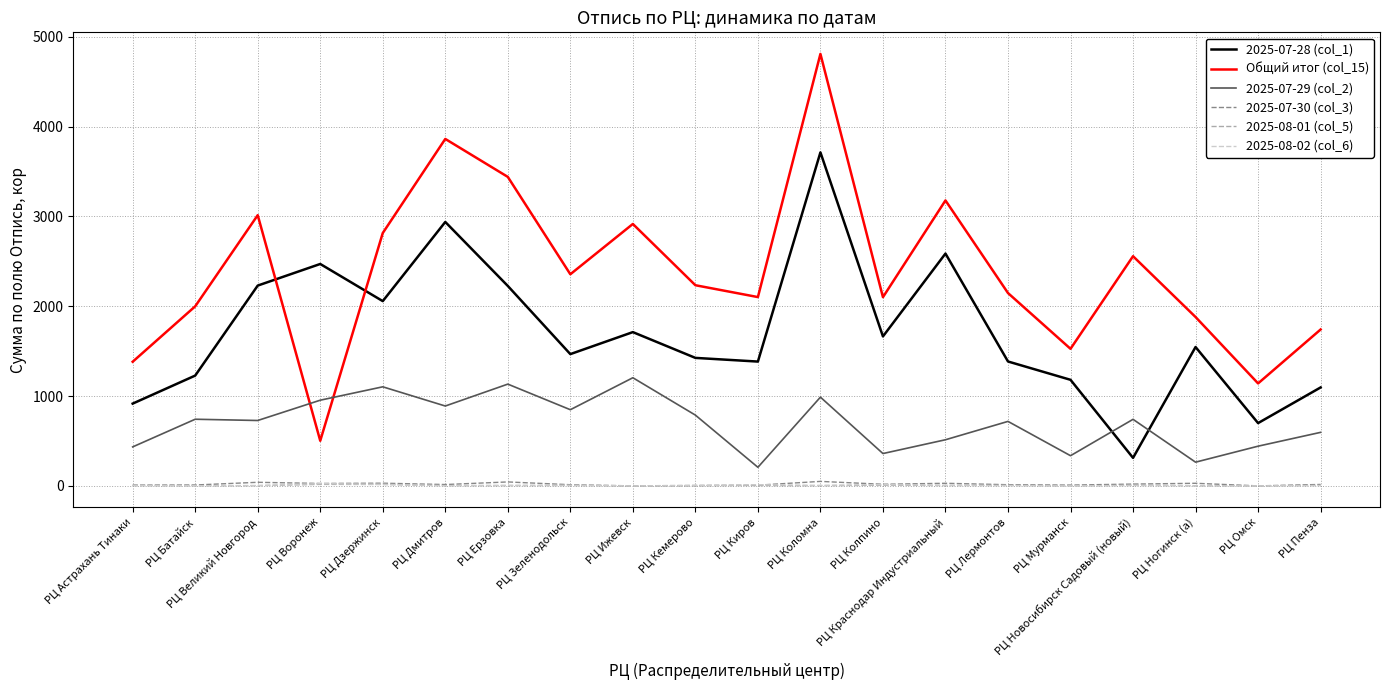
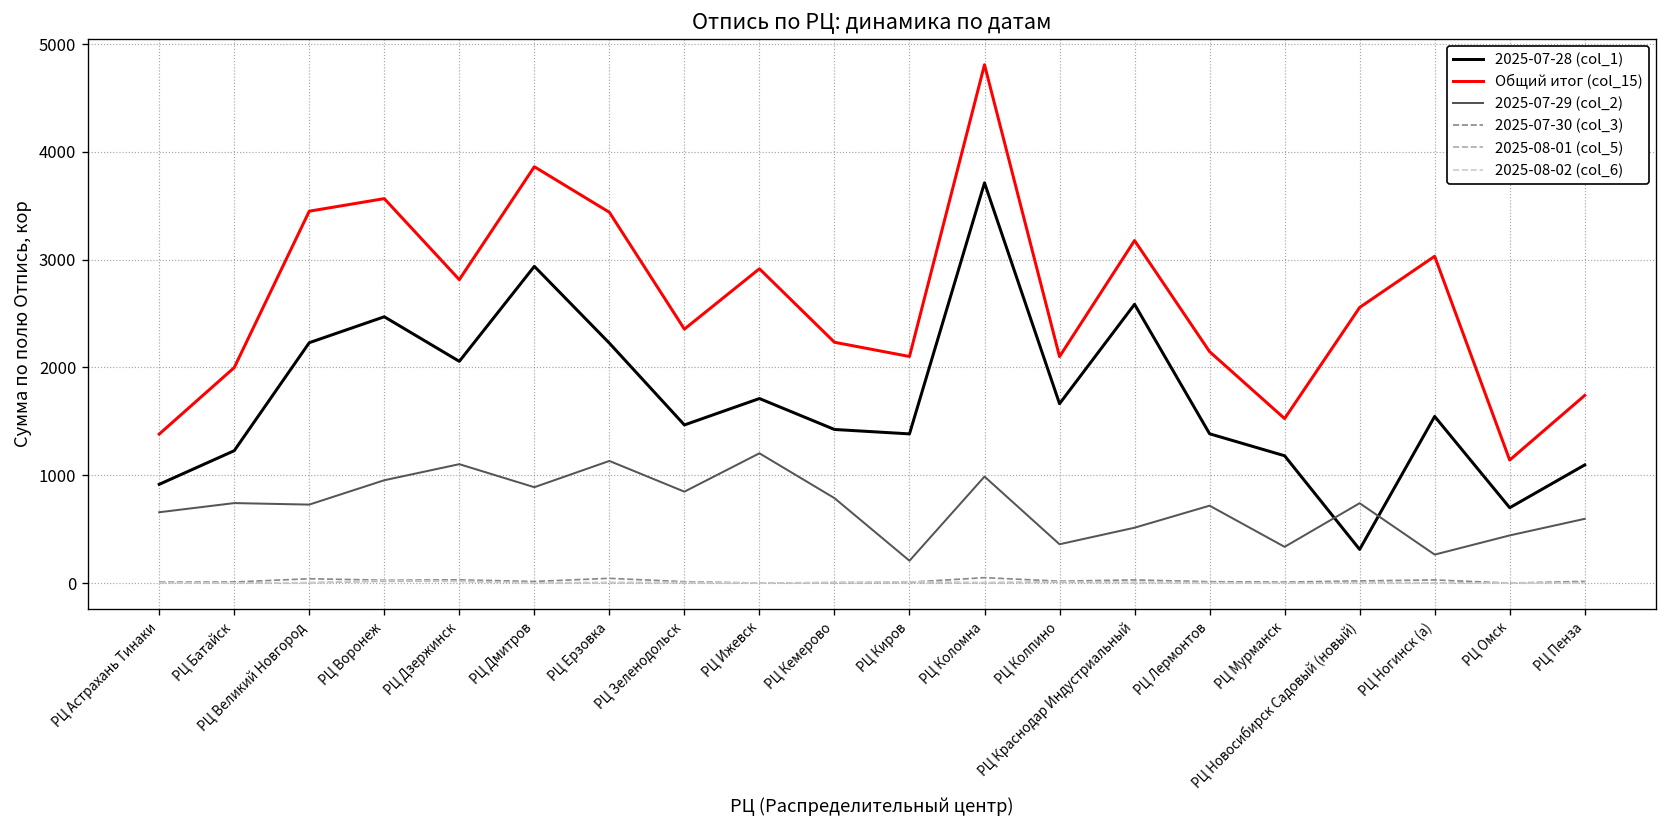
  {
    "2025-07-28 (col_1)": {
      "РЦ Астрахань Тинаки": 900,
      "РЦ Батайск": 1200,
      "РЦ Великий Новгород": 2200,
      "РЦ Воронеж": 2500,
      "РЦ Дзержинск": 2100,
      "РЦ Дмитров": 2900,
      "РЦ Ерзовка": 2200,
      "РЦ Зеленодольск": 1500,
      "РЦ Ижевск": 1700,
      "РЦ Кемерово": 1400,
      "РЦ Киров": 1400,
      "РЦ Коломна": 3700,
      "РЦ Колпино": 1700,
      "РЦ Краснодар Индустриальный": 2600,
      "РЦ Лермонтов": 1400,
      "РЦ Мурманск": 1200,
      "РЦ Новосибирск Садовый (новый)": 300,
      "РЦ Ногинск (а)": 1500,
      "РЦ Омск": 700,
      "РЦ Пенза": 1100
    },
    "Общий итог (col_15)": {
      "РЦ Астрахань Тинаки": 1400,
      "РЦ Батайск": 2000,
-     "РЦ Великий Новгород": 3000,
-     "РЦ Воронеж": 500,
+     "РЦ Великий Новгород": 3500,
+     "РЦ Воронеж": 3600,
      "РЦ Дзержинск": 2800,
      "РЦ Дмитров": 3900,
      "РЦ Ерзовка": 3400,
      "РЦ Зеленодольск": 2400,
      "РЦ Ижевск": 2900,
      "РЦ Кемерово": 2200,
      "РЦ Киров": 2100,
      "РЦ Коломна": 4800,
      "РЦ Колпино": 2100,
      "РЦ Краснодар Индустриальный": 3200,
      "РЦ Лермонтов": 2100,
      "РЦ Мурманск": 1500,
      "РЦ Новосибирск Садовый (новый)": 2600,
-     "РЦ Ногинск (а)": 1900,
+     "РЦ Ногинск (а)": 3000,
      "РЦ Омск": 1100,
      "РЦ Пенза": 1700
    },
    "2025-07-29 (col_2)": {
-     "РЦ Астрахань Тинаки": 400,
+     "РЦ Астрахань Тинаки": 700,
      "РЦ Батайск": 700,
      "РЦ Великий Новгород": 700,
      "РЦ Воронеж": 1000,
      "РЦ Дзержинск": 1100,
      "РЦ Дмитров": 900,
      "РЦ Ерзовка": 1100,
      "РЦ Зеленодольск": 800,
      "РЦ Ижевск": 1200,
      "РЦ Кемерово": 800,
      "РЦ Киров": 200,
      "РЦ Коломна": 1000,
      "РЦ Колпино": 400,
      "РЦ Краснодар Индустриальный": 500,
      "РЦ Лермонтов": 700,
      "РЦ Мурманск": 300,
      "РЦ Новосибирск Садовый (новый)": 700,
      "РЦ Ногинск (а)": 300,
      "РЦ Омск": 400,
      "РЦ Пенза": 600
    }
  }
